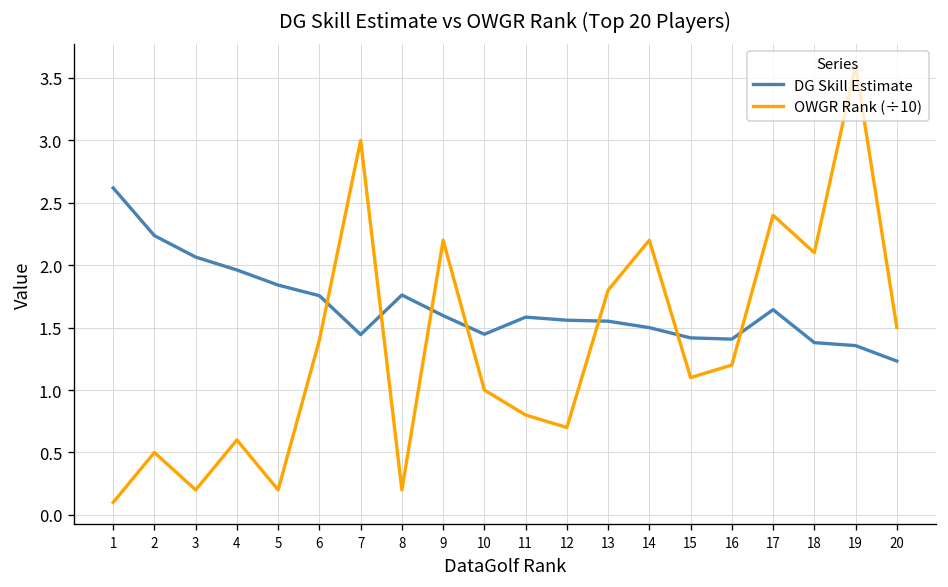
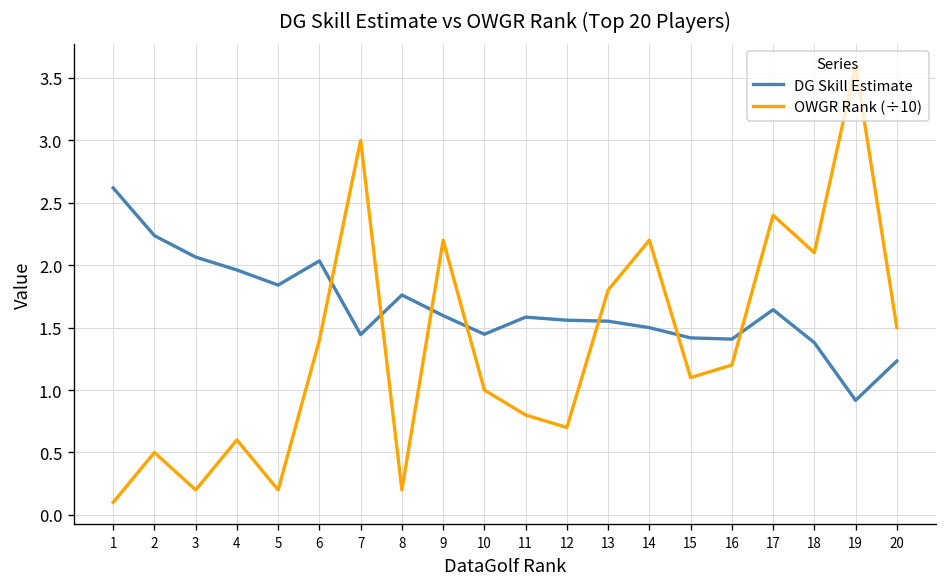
  {
    "DG Skill Estimate": {
      "1": 2.62,
      "2": 2.24,
      "3": 2.06,
      "4": 1.96,
      "5": 1.84,
-     "6": 1.76,
+     "6": 2.03,
      "7": 1.44,
      "8": 1.76,
      "9": 1.60,
      "10": 1.45,
      "11": 1.58,
      "12": 1.56,
      "13": 1.55,
      "14": 1.50,
      "15": 1.42,
      "16": 1.41,
      "17": 1.64,
      "18": 1.38,
-     "19": 1.36,
+     "19": 0.92,
      "20": 1.23
    },
    "OWGR Rank (÷10)": {
      "1": 0.10,
      "2": 0.50,
      "3": 0.20,
      "4": 0.60,
      "5": 0.20,
      "6": 1.40,
      "7": 3.00,
      "8": 0.20,
      "9": 2.20,
      "10": 1.00,
      "11": 0.80,
      "12": 0.70,
      "13": 1.80,
      "14": 2.20,
      "15": 1.10,
      "16": 1.20,
      "17": 2.40,
      "18": 2.10,
      "20": 1.50
    }
  }
